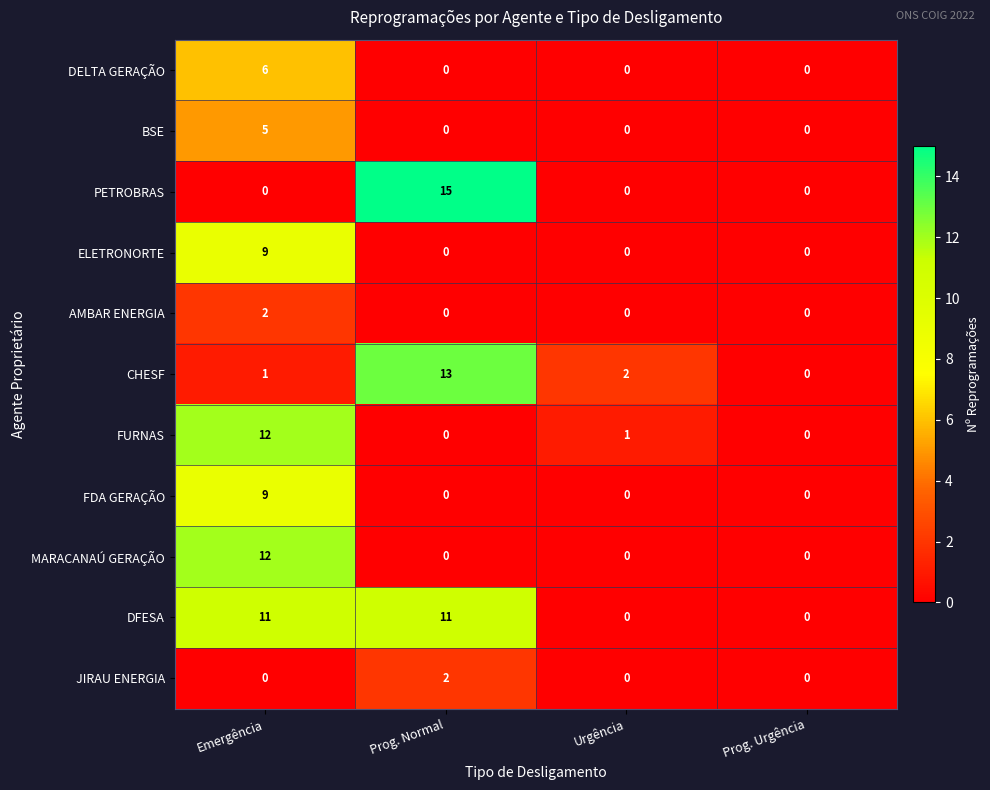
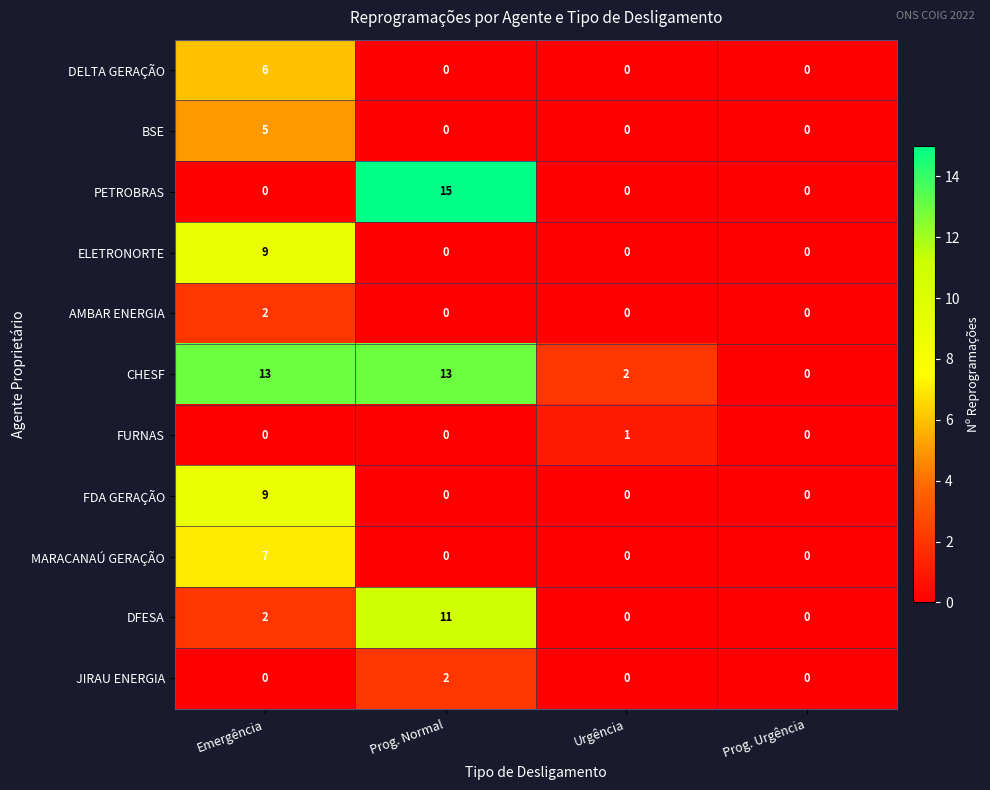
  {
    "DELTA GERAÇÃO": {
      "Emergência": 6,
      "Prog. Normal": 0,
      "Urgência": 0,
      "Prog. Urgência": 0
    },
    "BSE": {
      "Emergência": 5,
      "Prog. Normal": 0,
      "Urgência": 0,
      "Prog. Urgência": 0
    },
    "PETROBRAS": {
      "Emergência": 0,
      "Prog. Normal": 15,
      "Urgência": 0,
      "Prog. Urgência": 0
    },
    "ELETRONORTE": {
      "Emergência": 9,
      "Prog. Normal": 0,
      "Urgência": 0,
      "Prog. Urgência": 0
    },
    "AMBAR ENERGIA": {
      "Emergência": 2,
      "Prog. Normal": 0,
      "Urgência": 0,
      "Prog. Urgência": 0
    },
    "CHESF": {
-     "Emergência": 1,
+     "Emergência": 13,
      "Prog. Normal": 13,
      "Urgência": 2,
      "Prog. Urgência": 0
    },
    "FURNAS": {
-     "Emergência": 12,
+     "Emergência": 0,
      "Prog. Normal": 0,
      "Urgência": 1,
      "Prog. Urgência": 0
    },
    "FDA GERAÇÃO": {
      "Emergência": 9,
      "Prog. Normal": 0,
      "Urgência": 0,
      "Prog. Urgência": 0
    },
    "MARACANAÚ GERAÇÃO": {
-     "Emergência": 12,
+     "Emergência": 7,
      "Prog. Normal": 0,
      "Urgência": 0,
      "Prog. Urgência": 0
    },
    "DFESA": {
-     "Emergência": 11,
+     "Emergência": 2,
      "Prog. Normal": 11,
      "Urgência": 0,
      "Prog. Urgência": 0
    },
    "JIRAU ENERGIA": {
      "Emergência": 0,
      "Prog. Normal": 2,
      "Urgência": 0,
      "Prog. Urgência": 0
    }
  }
